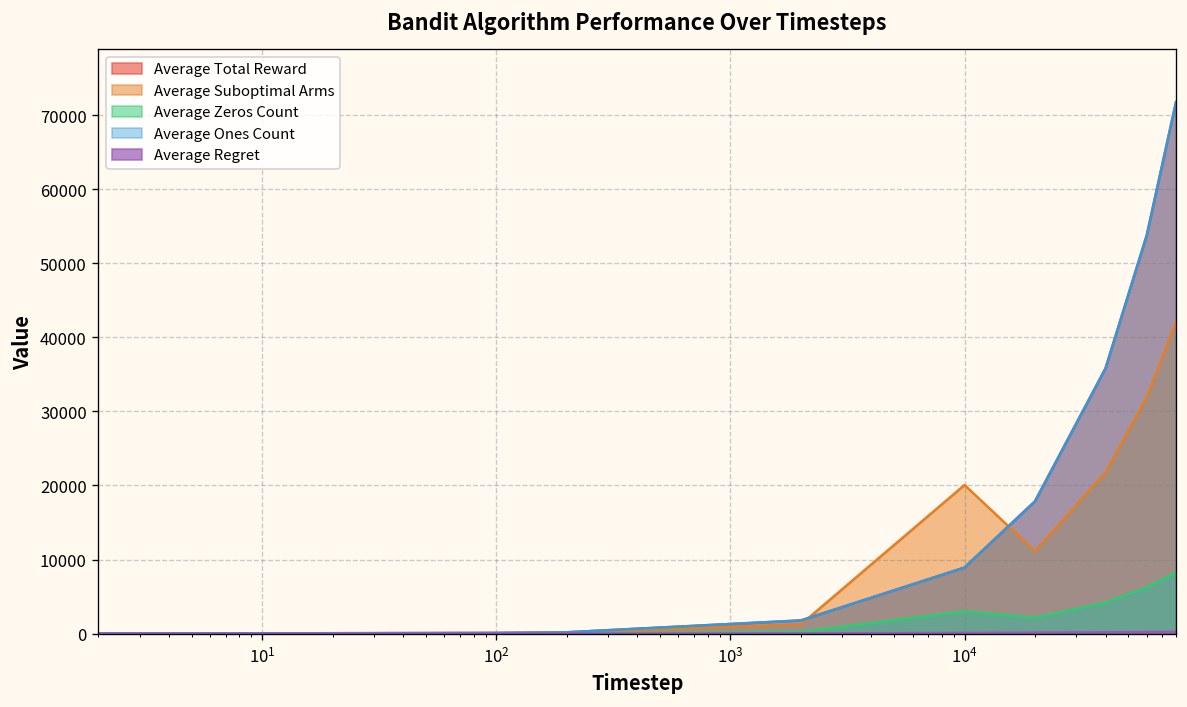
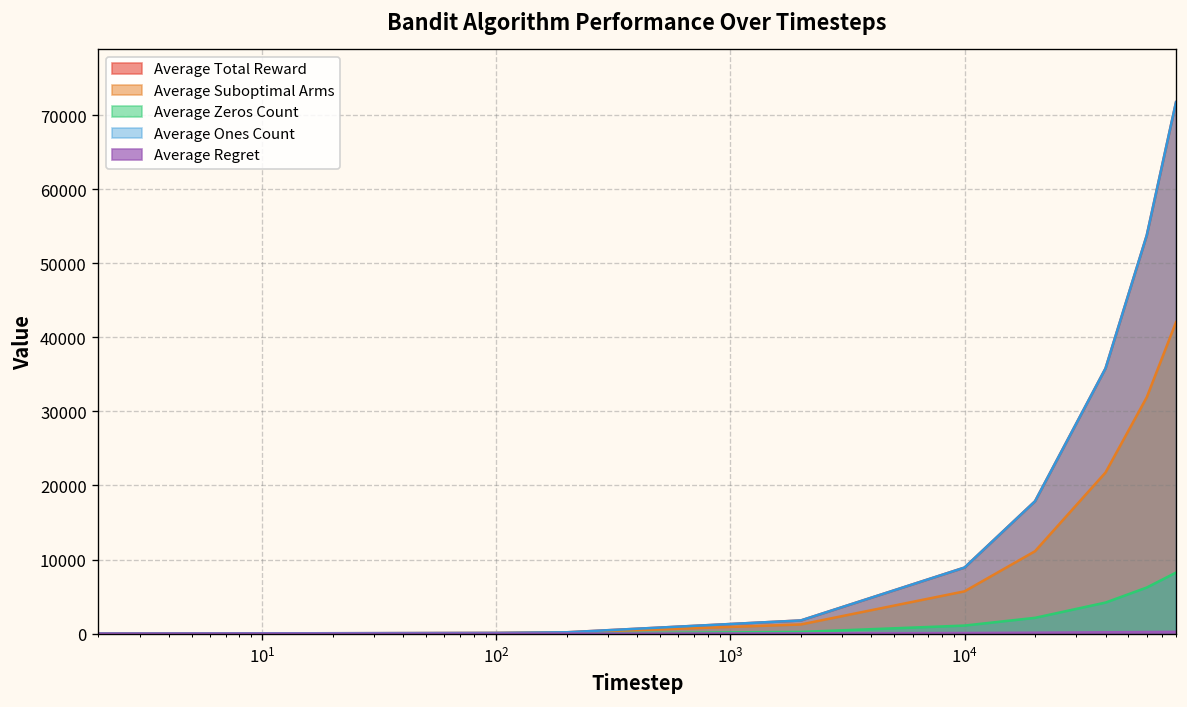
  {
    "Average Ones Count": {
      "10^4": 9000
    },
    "Average Suboptimal Arms": {
-     "10^4": 20000
+     "10^4": 6000
    },
    "Average Zeros Count": {
-     "10^4": 3000
+     "10^4": 1000
    },
    "Average Regret": {
      "10^4": 0
    }
  }
